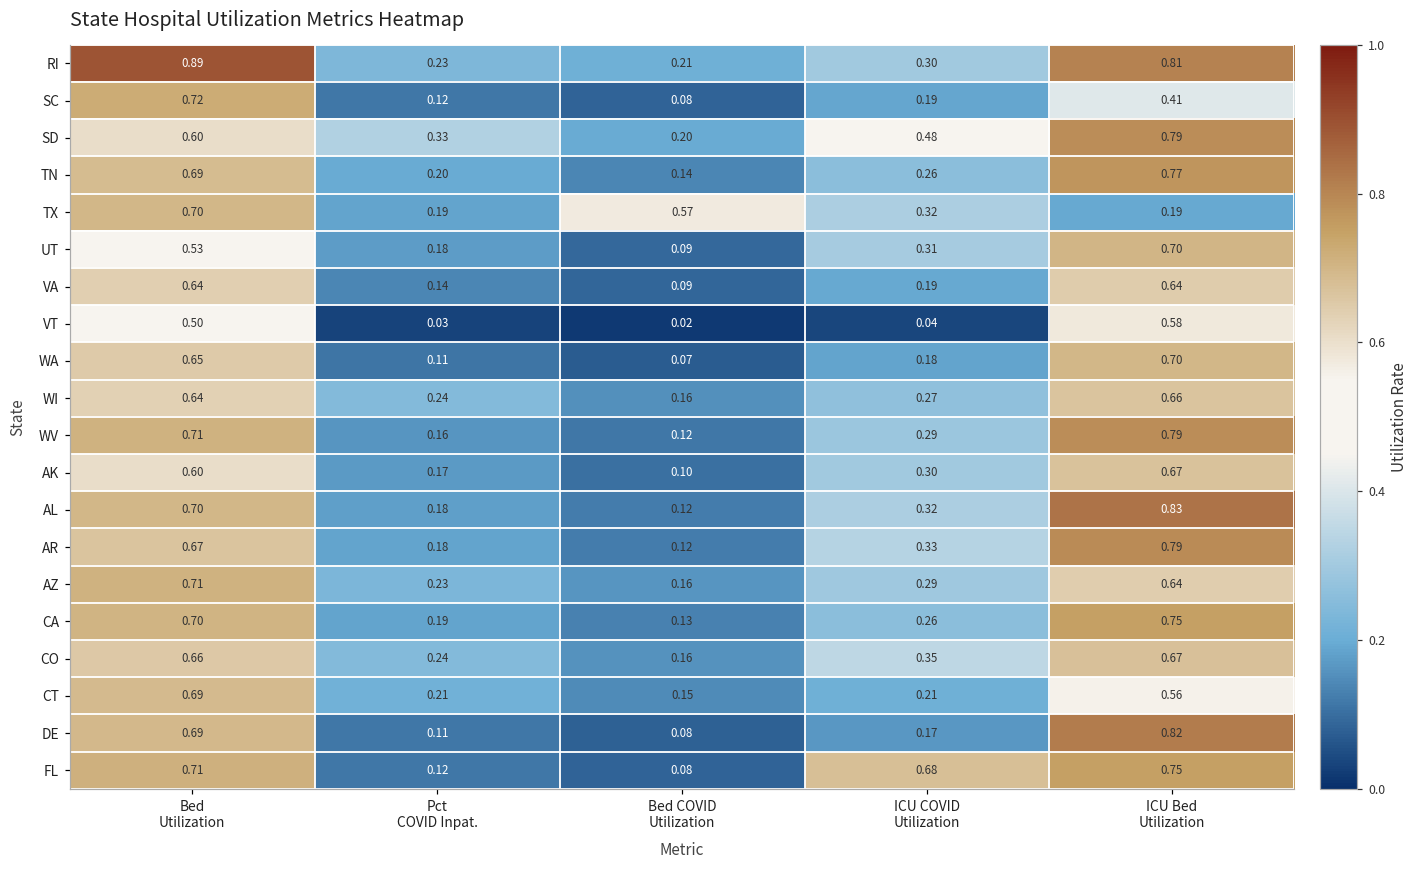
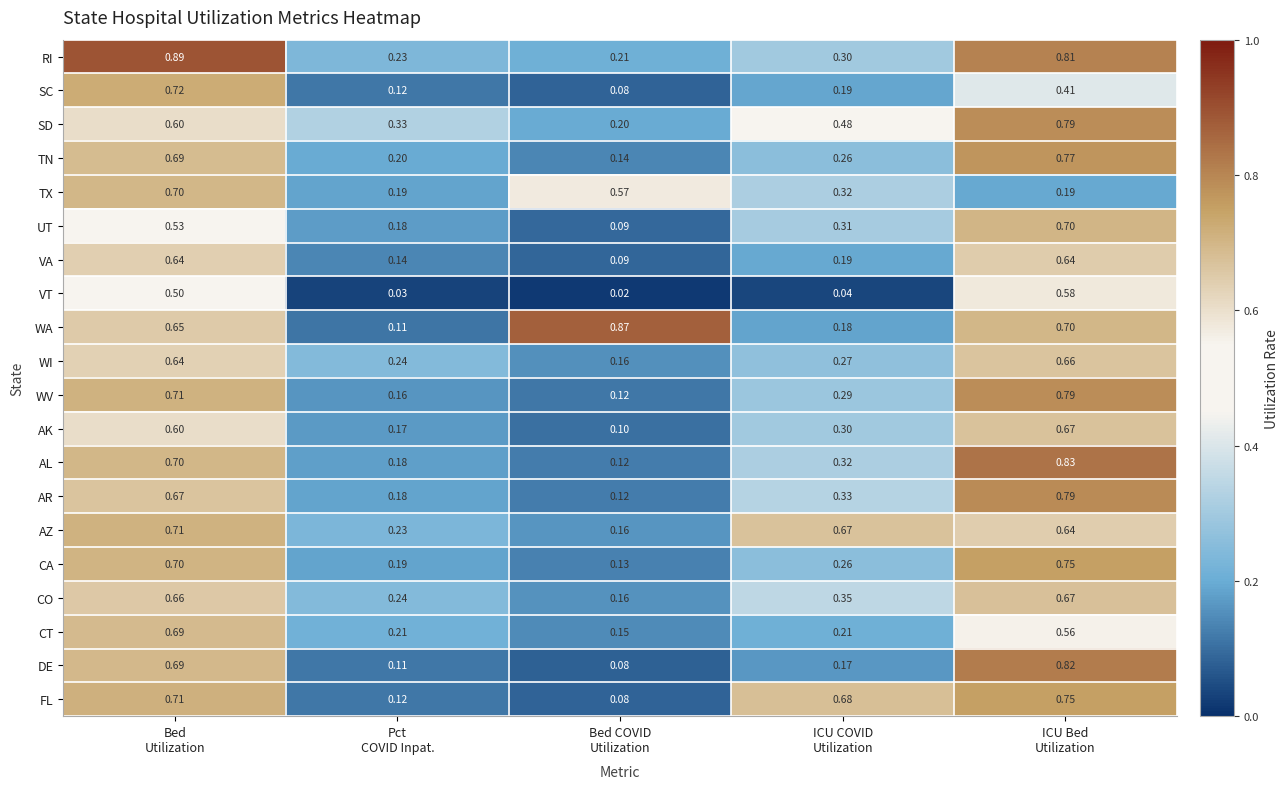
  {
    "RI": {
      "Bed Utilization": 0.89,
      "Pct COVID Inpat.": 0.23,
      "Bed COVID Utilization": 0.21,
      "ICU COVID Utilization": 0.30,
      "ICU Bed Utilization": 0.81
    },
    "SC": {
      "Bed Utilization": 0.72,
      "Pct COVID Inpat.": 0.12,
      "Bed COVID Utilization": 0.08,
      "ICU COVID Utilization": 0.19,
      "ICU Bed Utilization": 0.41
    },
    "SD": {
      "Bed Utilization": 0.60,
      "Pct COVID Inpat.": 0.33,
      "Bed COVID Utilization": 0.20,
      "ICU COVID Utilization": 0.48,
      "ICU Bed Utilization": 0.79
    },
    "TN": {
      "Bed Utilization": 0.69,
      "Pct COVID Inpat.": 0.20,
      "Bed COVID Utilization": 0.14,
      "ICU COVID Utilization": 0.26,
      "ICU Bed Utilization": 0.77
    },
    "TX": {
      "Bed Utilization": 0.70,
      "Pct COVID Inpat.": 0.19,
      "Bed COVID Utilization": 0.57,
      "ICU COVID Utilization": 0.32,
      "ICU Bed Utilization": 0.19
    },
    "UT": {
      "Bed Utilization": 0.53,
      "Pct COVID Inpat.": 0.18,
      "Bed COVID Utilization": 0.09,
      "ICU COVID Utilization": 0.31,
      "ICU Bed Utilization": 0.70
    },
    "VA": {
      "Bed Utilization": 0.64,
      "Pct COVID Inpat.": 0.14,
      "Bed COVID Utilization": 0.09,
      "ICU COVID Utilization": 0.19,
      "ICU Bed Utilization": 0.64
    },
    "VT": {
      "Bed Utilization": 0.50,
      "Pct COVID Inpat.": 0.03,
      "Bed COVID Utilization": 0.02,
      "ICU COVID Utilization": 0.04,
      "ICU Bed Utilization": 0.58
    },
    "WA": {
      "Bed Utilization": 0.65,
      "Pct COVID Inpat.": 0.11,
-     "Bed COVID Utilization": 0.07,
+     "Bed COVID Utilization": 0.87,
      "ICU COVID Utilization": 0.18,
      "ICU Bed Utilization": 0.70
    },
    "WI": {
      "Bed Utilization": 0.64,
      "Pct COVID Inpat.": 0.24,
      "Bed COVID Utilization": 0.16,
      "ICU COVID Utilization": 0.27,
      "ICU Bed Utilization": 0.66
    },
    "WV": {
      "Bed Utilization": 0.71,
      "Pct COVID Inpat.": 0.16,
      "Bed COVID Utilization": 0.12,
      "ICU COVID Utilization": 0.29,
      "ICU Bed Utilization": 0.79
    },
    "AK": {
      "Bed Utilization": 0.60,
      "Pct COVID Inpat.": 0.17,
      "Bed COVID Utilization": 0.10,
      "ICU COVID Utilization": 0.30,
      "ICU Bed Utilization": 0.67
    },
    "AL": {
      "Bed Utilization": 0.70,
      "Pct COVID Inpat.": 0.18,
      "Bed COVID Utilization": 0.12,
      "ICU COVID Utilization": 0.32,
      "ICU Bed Utilization": 0.83
    },
    "AR": {
      "Bed Utilization": 0.67,
      "Pct COVID Inpat.": 0.18,
      "Bed COVID Utilization": 0.12,
      "ICU COVID Utilization": 0.33,
      "ICU Bed Utilization": 0.79
    },
    "AZ": {
      "Bed Utilization": 0.71,
      "Pct COVID Inpat.": 0.23,
      "Bed COVID Utilization": 0.16,
-     "ICU COVID Utilization": 0.29,
+     "ICU COVID Utilization": 0.67,
      "ICU Bed Utilization": 0.64
    },
    "CA": {
      "Bed Utilization": 0.70,
      "Pct COVID Inpat.": 0.19,
      "Bed COVID Utilization": 0.13,
      "ICU COVID Utilization": 0.26,
      "ICU Bed Utilization": 0.75
    },
    "CO": {
      "Bed Utilization": 0.66,
      "Pct COVID Inpat.": 0.24,
      "Bed COVID Utilization": 0.16,
      "ICU COVID Utilization": 0.35,
      "ICU Bed Utilization": 0.67
    },
    "CT": {
      "Bed Utilization": 0.69,
      "Pct COVID Inpat.": 0.21,
      "Bed COVID Utilization": 0.15,
      "ICU COVID Utilization": 0.21,
      "ICU Bed Utilization": 0.56
    },
    "DE": {
      "Bed Utilization": 0.69,
      "Pct COVID Inpat.": 0.11,
      "Bed COVID Utilization": 0.08,
      "ICU COVID Utilization": 0.17,
      "ICU Bed Utilization": 0.82
    },
    "FL": {
      "Bed Utilization": 0.71,
      "Pct COVID Inpat.": 0.12,
      "Bed COVID Utilization": 0.08,
      "ICU COVID Utilization": 0.68,
      "ICU Bed Utilization": 0.75
    }
  }
